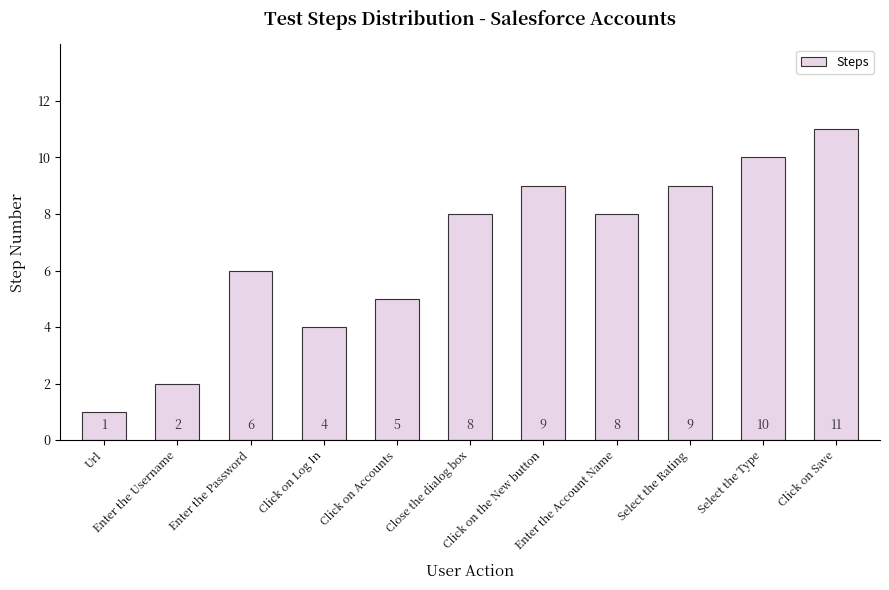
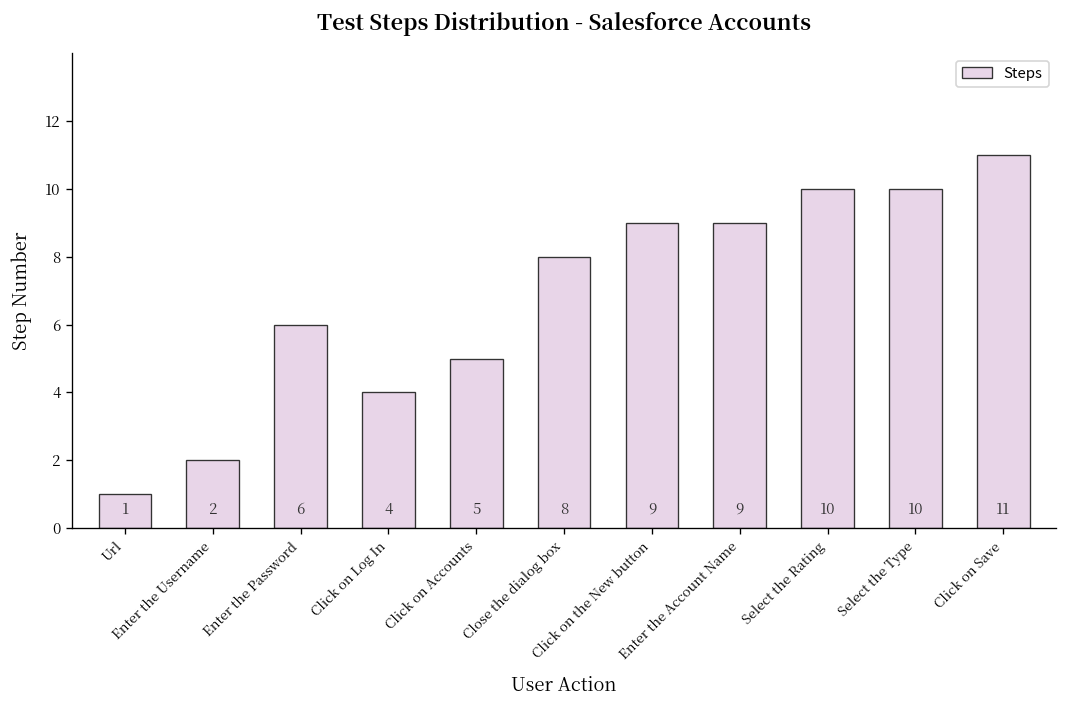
  {
    "Url": 1,
    "Enter the Username": 2,
    "Enter the Password": 6,
    "Click on Log In": 4,
    "Click on Accounts": 5,
    "Close the dialog box": 8,
    "Click on the New button": 9,
-   "Enter the Account Name": 8,
-   "Select the Rating": 9,
+   "Enter the Account Name": 9,
+   "Select the Rating": 10,
    "Select the Type": 10,
    "Click on Save": 11
  }
